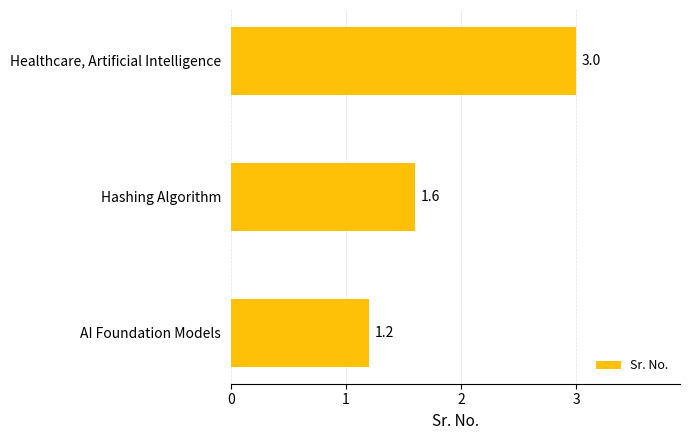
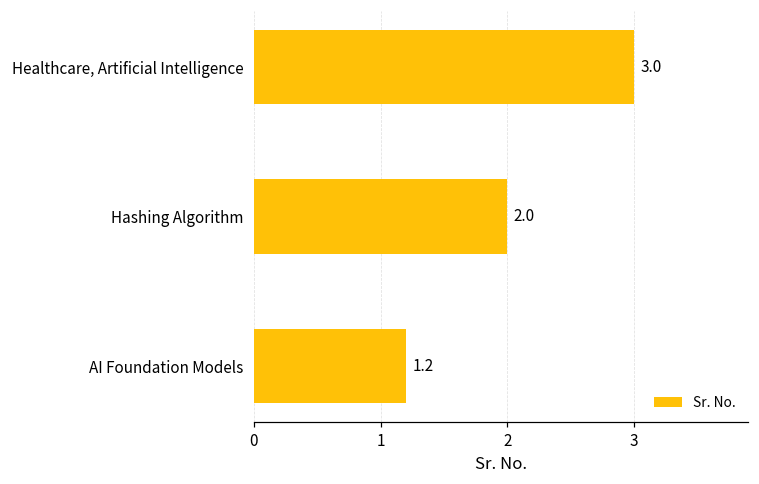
  {
    "Healthcare, Artificial Intelligence": 3.0,
-   "Hashing Algorithm": 1.6,
+   "Hashing Algorithm": 2.0,
    "AI Foundation Models": 1.2
  }
